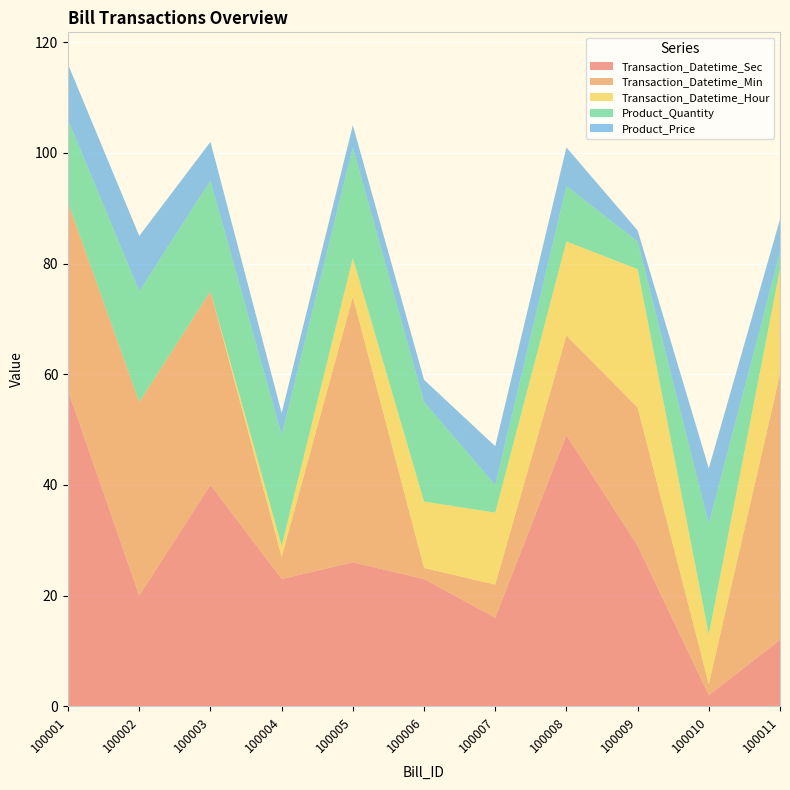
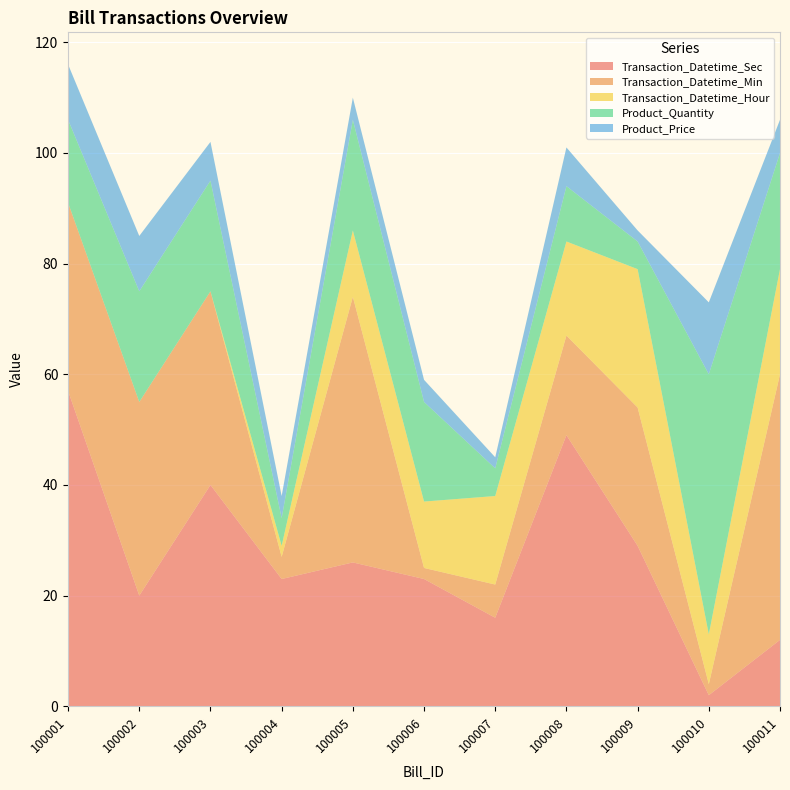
  {
    "Transaction_Datetime_Hour": {
      "100004": 2,
-     "100005": 7,
+     "100005": 12,
      "100006": 12,
-     "100007": 13,
+     "100007": 16,
      "100008": 17,
      "100009": 25,
      "100010": 9,
      "100011": 19
    },
    "Product_Quantity": {
      "100001": 15,
      "100002": 20,
      "100003": 20,
-     "100004": 20,
+     "100004": 5,
      "100005": 20,
      "100006": 18,
      "100007": 5,
      "100008": 10,
      "100009": 5,
-     "100010": 20,
-     "100011": 3
+     "100010": 47,
+     "100011": 21
    },
    "Product_Price": {
      "100001": 10,
      "100002": 10,
      "100003": 7,
      "100004": 4,
      "100005": 4,
      "100006": 4,
-     "100007": 7,
+     "100007": 2,
      "100008": 7,
      "100009": 2,
-     "100010": 10,
+     "100010": 13,
      "100011": 6
    }
  }
